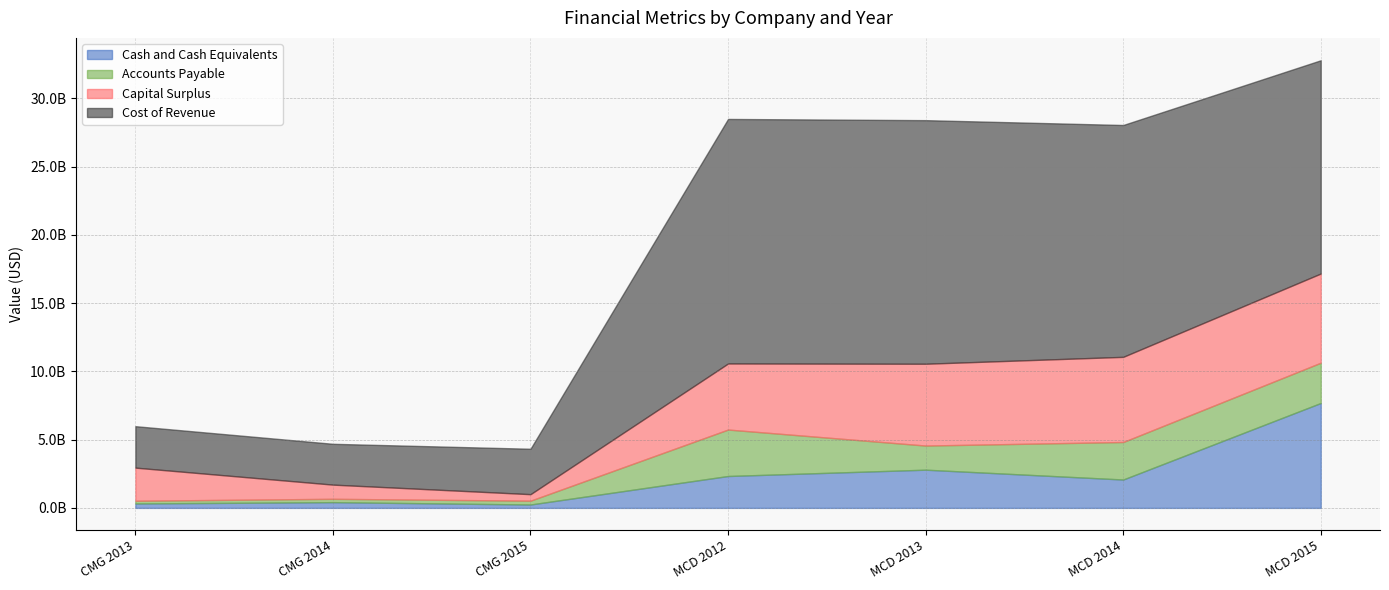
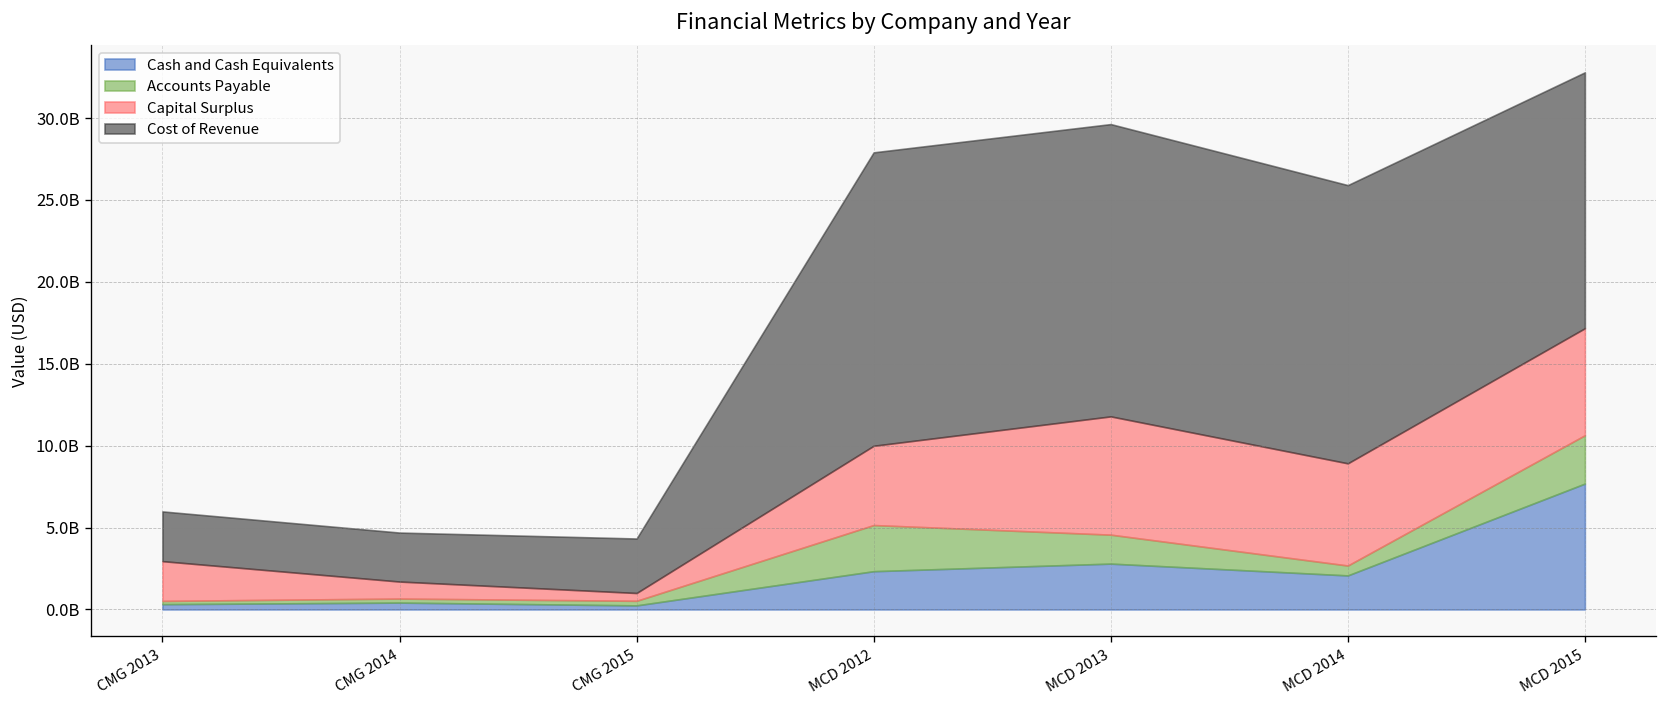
  {
    "Cash and Cash Equivalents": {
      "CMG 2013": 300000000,
      "CMG 2014": 400000000,
      "CMG 2015": 200000000,
      "MCD 2012": 2300000000,
      "MCD 2013": 2800000000,
      "MCD 2014": 2100000000,
      "MCD 2015": 7700000000
    },
    "Accounts Payable": {
      "CMG 2013": 200000000,
      "CMG 2014": 200000000,
      "CMG 2015": 300000000,
-     "MCD 2012": 3400000000,
+     "MCD 2012": 2800000000,
      "MCD 2013": 1800000000,
-     "MCD 2014": 2700000000,
+     "MCD 2014": 600000000,
      "MCD 2015": 3000000000
    },
    "Capital Surplus": {
      "CMG 2013": 2400000000,
      "CMG 2014": 1000000000,
      "CMG 2015": 500000000,
      "MCD 2012": 4800000000,
-     "MCD 2013": 6000000000,
+     "MCD 2013": 7200000000,
      "MCD 2014": 6200000000,
      "MCD 2015": 6500000000
    },
    "Cost of Revenue": {
      "CMG 2013": 3000000000,
      "CMG 2014": 3000000000,
      "CMG 2015": 3300000000,
      "MCD 2012": 17900000000,
      "MCD 2013": 17800000000,
      "MCD 2014": 17000000000,
      "MCD 2015": 15600000000
    }
  }
